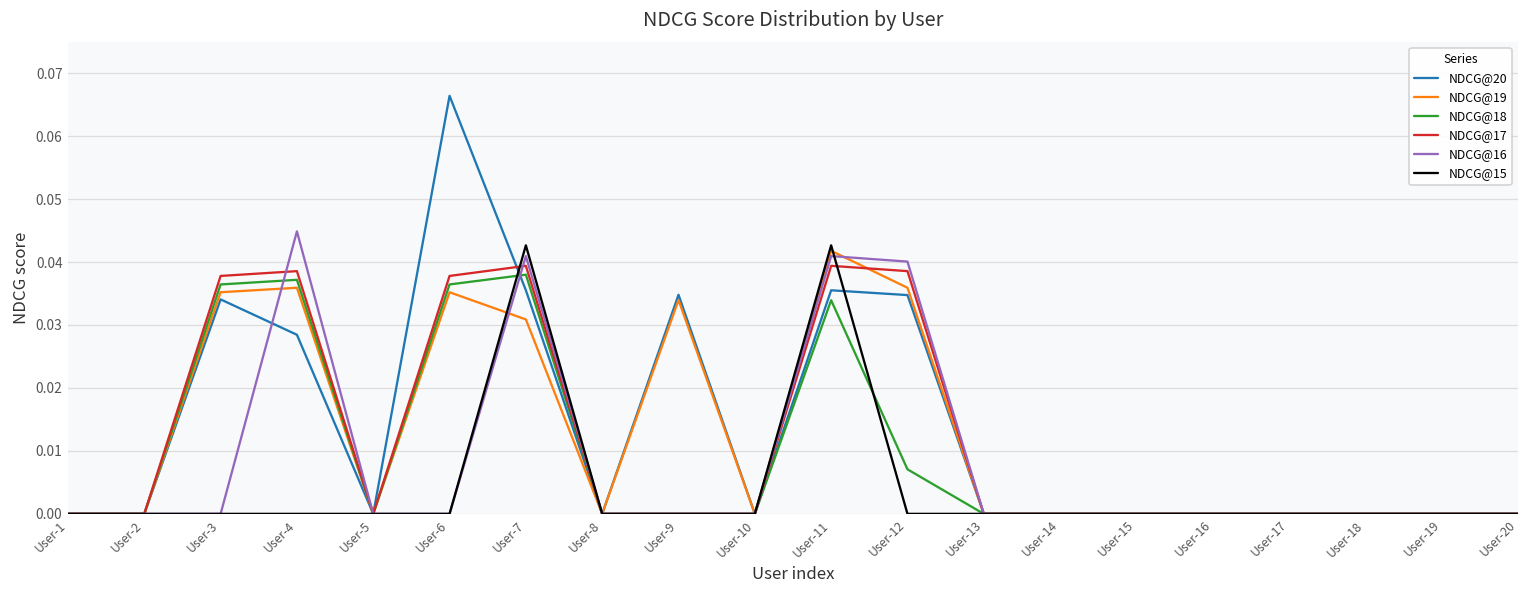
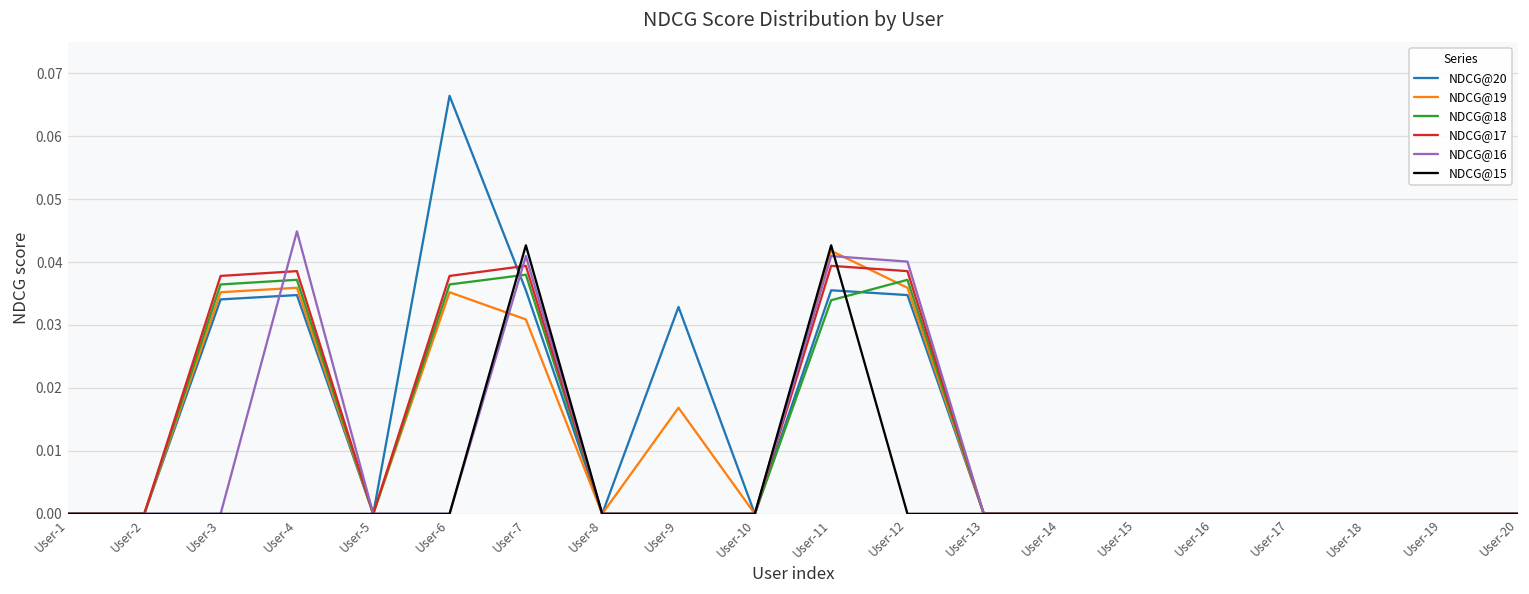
  {
    "NDCG@20": {
      "User-3": 0.034,
-     "User-4": 0.028,
+     "User-4": 0.035,
      "User-6": 0.066,
      "User-7": 0.036,
-     "User-9": 0.035,
+     "User-9": 0.033,
      "User-11": 0.036,
      "User-12": 0.035
    },
    "NDCG@19": {
      "User-3": 0.035,
      "User-4": 0.036,
      "User-6": 0.035,
      "User-7": 0.031,
-     "User-9": 0.034,
+     "User-9": 0.017,
      "User-11": 0.042,
      "User-12": 0.036
    },
    "NDCG@18": {
      "User-3": 0.036,
      "User-4": 0.037,
      "User-6": 0.036,
      "User-7": 0.038,
      "User-11": 0.034,
-     "User-12": 0.007
+     "User-12": 0.037
    },
    "NDCG@17": {
      "User-3": 0.038,
      "User-4": 0.039,
      "User-6": 0.038,
      "User-7": 0.039,
      "User-11": 0.039,
      "User-12": 0.039
    },
    "NDCG@16": {
      "User-4": 0.045,
      "User-7": 0.041,
      "User-11": 0.041,
      "User-12": 0.040
    },
    "NDCG@15": {
      "User-4": 0.000,
      "User-7": 0.043,
      "User-11": 0.043,
      "User-12": 0.000
    }
  }
